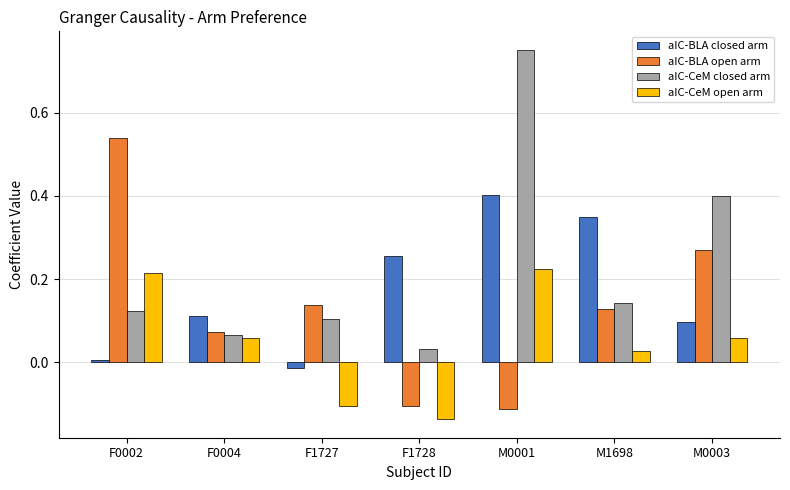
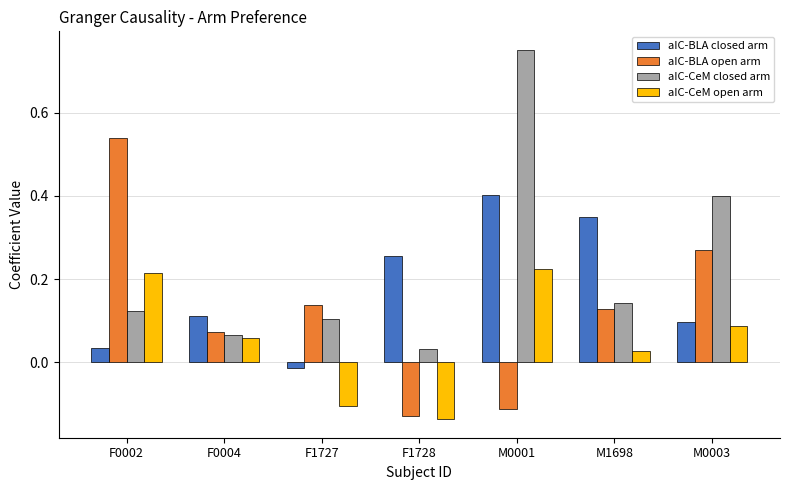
  {
    "aIC-BLA closed arm": {
-     "F0002": 0.01,
+     "F0002": 0.04,
      "F0004": 0.11,
      "F1727": -0.01,
      "F1728": 0.26,
      "M0001": 0.40,
      "M1698": 0.35,
      "M0003": 0.10
    },
    "aIC-BLA open arm": {
      "F0002": 0.54,
      "F0004": 0.07,
      "F1727": 0.14,
-     "F1728": -0.10,
+     "F1728": -0.13,
      "M0001": -0.11,
      "M1698": 0.13,
      "M0003": 0.27
    },
    "aIC-CeM closed arm": {
      "F0002": 0.12,
      "F0004": 0.07,
      "F1727": 0.11,
      "F1728": 0.03,
      "M0001": 0.75,
      "M1698": 0.14,
      "M0003": 0.40
    },
    "aIC-CeM open arm": {
      "F0002": 0.21,
      "F0004": 0.06,
      "F1727": -0.10,
      "F1728": -0.14,
      "M0001": 0.22,
      "M1698": 0.03,
-     "M0003": 0.06
+     "M0003": 0.09
    }
  }
